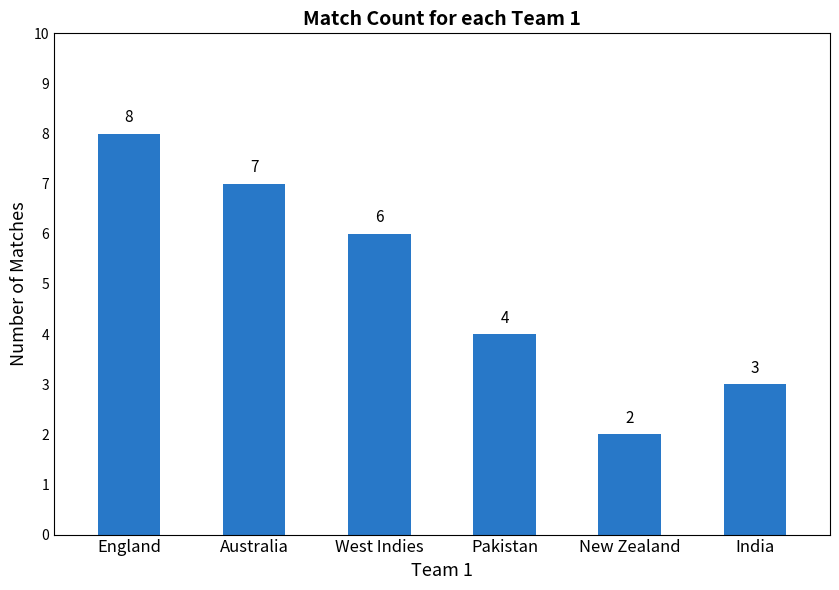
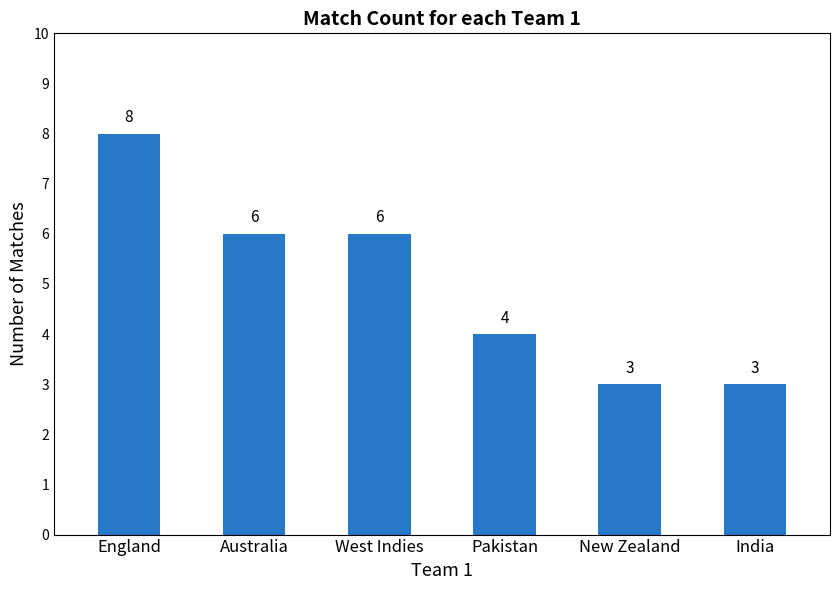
  {
    "England": 8,
-   "Australia": 7,
+   "Australia": 6,
    "West Indies": 6,
    "Pakistan": 4,
-   "New Zealand": 2,
+   "New Zealand": 3,
    "India": 3
  }
